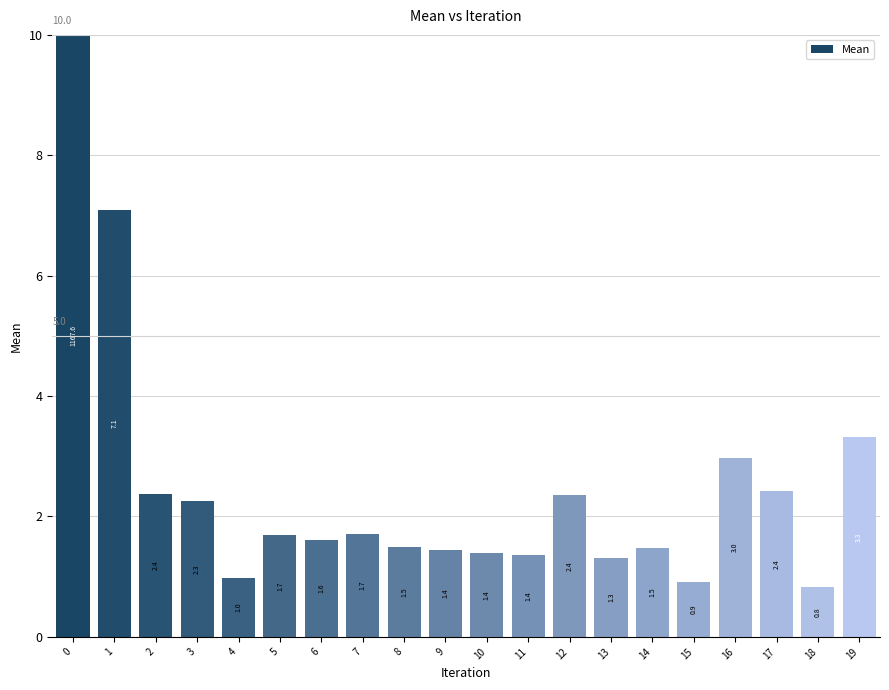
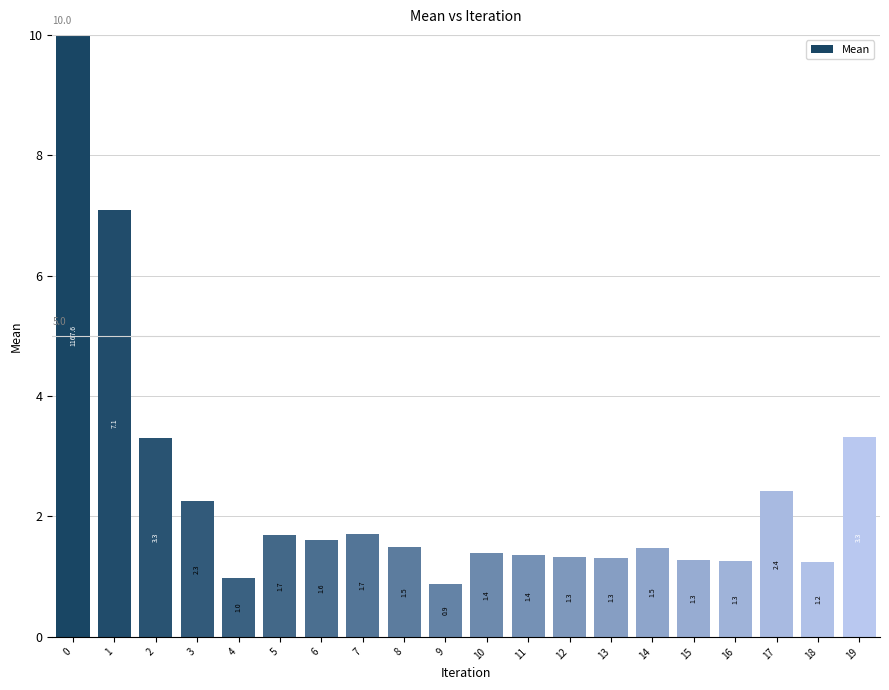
  {
    "0": 10.0,
    "1": 7.1,
-   "2": 2.4,
+   "2": 3.3,
    "3": 2.3,
    "4": 1.0,
    "5": 1.7,
    "6": 1.6,
    "7": 1.7,
    "8": 1.5,
-   "9": 1.4,
+   "9": 0.9,
    "10": 1.4,
    "11": 1.4,
-   "12": 2.4,
+   "12": 1.3,
    "13": 1.3,
    "14": 1.5,
-   "15": 0.9,
-   "16": 3.0,
+   "15": 1.3,
+   "16": 1.3,
    "17": 2.4,
-   "18": 0.8,
+   "18": 1.2,
    "19": 3.3
  }
